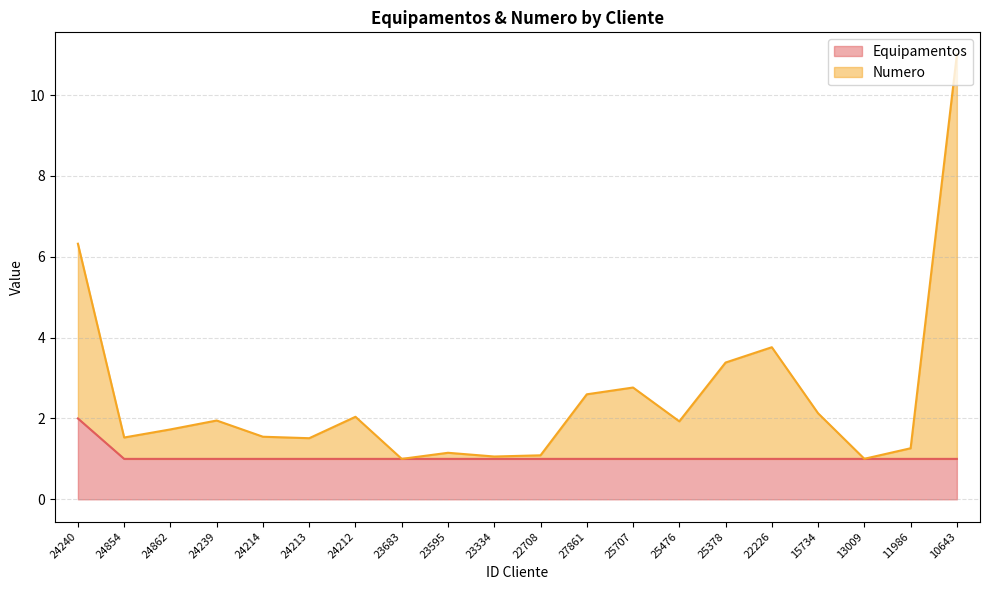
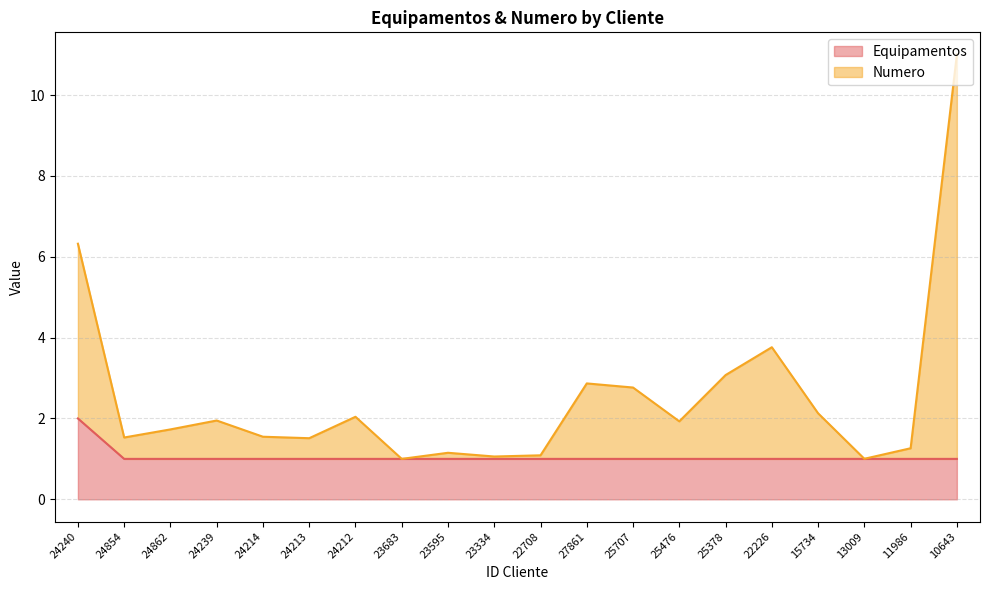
  {
    "Equipamentos": {
      "24240": 2.0,
      "24854": 1.0,
      "24862": 1.0,
      "24239": 1.0,
      "24214": 1.0,
      "24213": 1.0,
      "24212": 1.0,
      "23595": 1.0,
      "22708": 1.0,
      "27861": 1.0,
      "25707": 1.0,
      "25476": 1.0,
      "25378": 1.0,
      "22226": 1.0,
      "15734": 1.0,
      "11986": 1.0,
      "10643": 1.0
    },
    "Numero": {
      "24240": 4.3,
      "24854": 0.5,
      "24862": 0.7,
      "24239": 0.9,
      "24214": 0.5,
      "24213": 0.5,
      "24212": 1.0,
      "23595": 0.2,
      "22708": 0.1,
-     "27861": 1.6,
+     "27861": 1.9,
      "25707": 1.8,
      "25476": 0.9,
-     "25378": 2.4,
+     "25378": 2.1,
      "22226": 2.8,
      "15734": 1.1,
      "11986": 0.3
    }
  }
